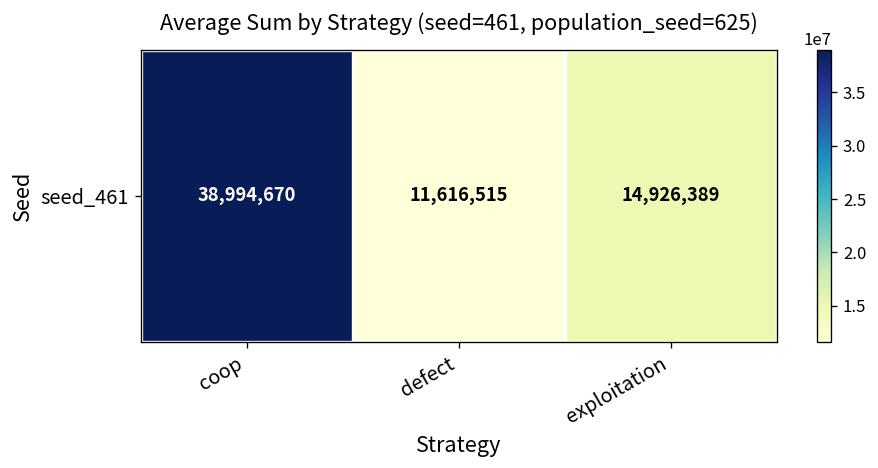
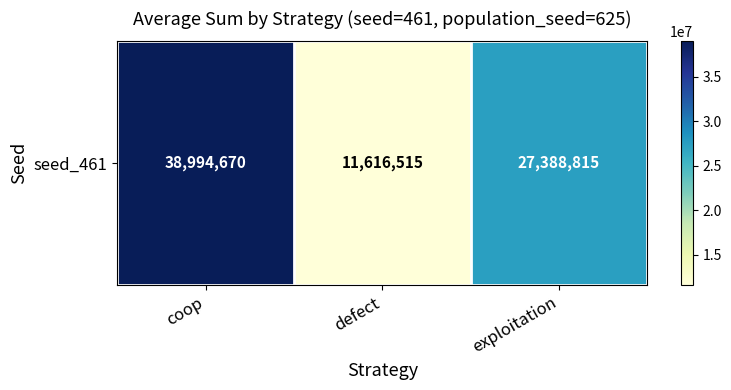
  {
    "seed_461": {
      "coop": "38,994,670",
      "defect": "11,616,515",
-     "exploitation": "14,926,389"
+     "exploitation": "27,388,815"
    }
  }
